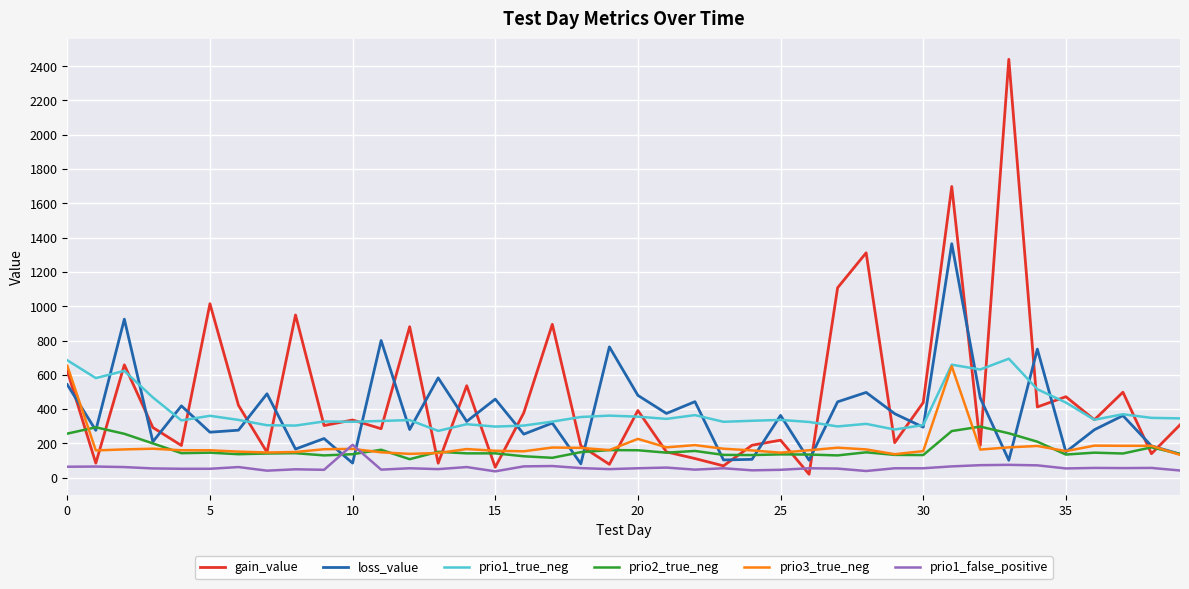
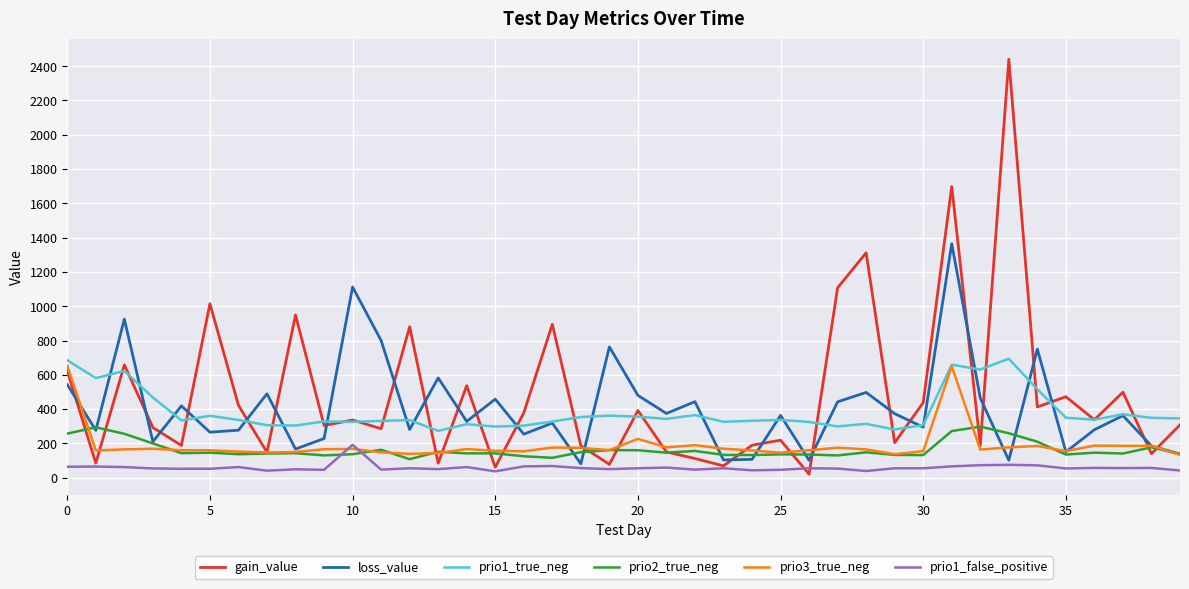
  {
    "gain_value": {
      "0": 620,
      "5": 1010,
      "15": 60,
      "20": 390,
      "25": 220,
      "30": 440,
      "35": 470
    },
    "loss_value": {
      "0": 540,
      "5": 270,
-     "10": 90,
+     "10": 1110,
      "15": 460,
      "20": 480,
      "25": 360
    },
    "prio1_true_neg": {
      "0": 690,
      "5": 360,
      "15": 300,
      "20": 360,
      "25": 340,
-     "35": 440
+     "35": 350
    },
    "prio2_true_neg": {
      "0": 260,
      "10": 140,
      "15": 140,
      "20": 160,
      "30": 130,
      "35": 140
    },
    "prio3_true_neg": {
      "0": 650,
      "10": 170,
      "15": 160,
      "20": 230,
      "30": 160
    },
    "prio1_false_positive": {
      "0": 60,
      "5": 50,
      "10": 190,
      "15": 40,
      "20": 60,
      "25": 50,
      "30": 60,
      "35": 50
    }
  }
